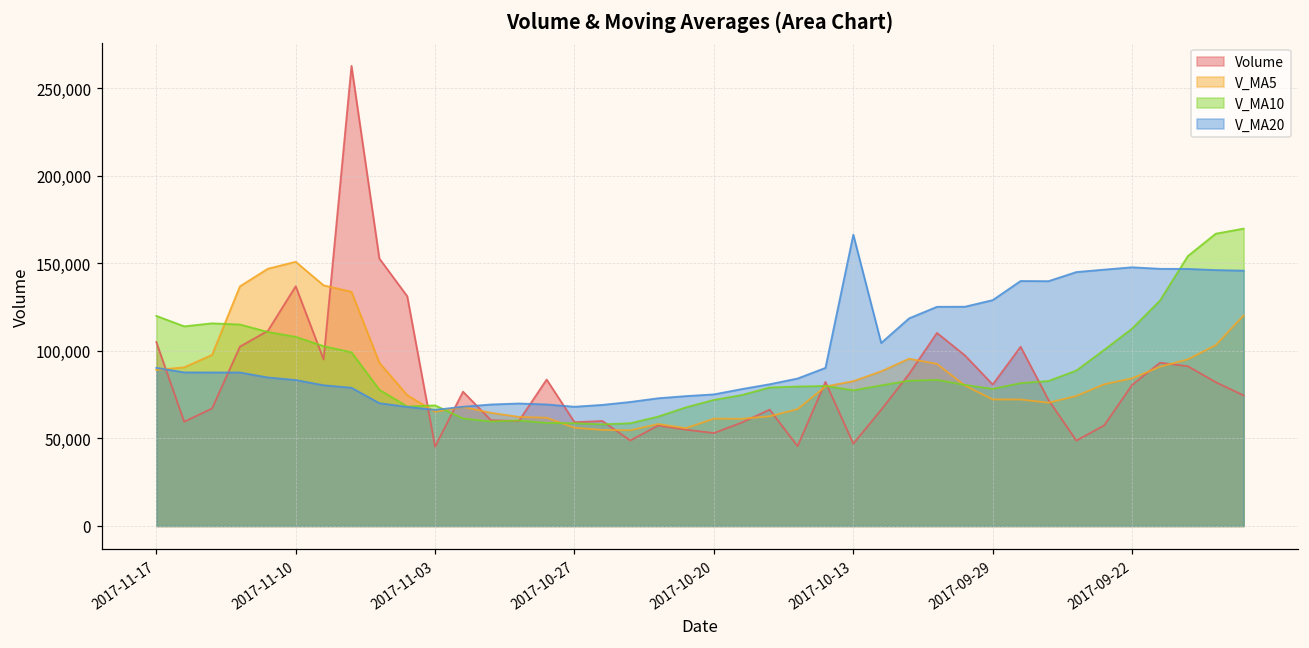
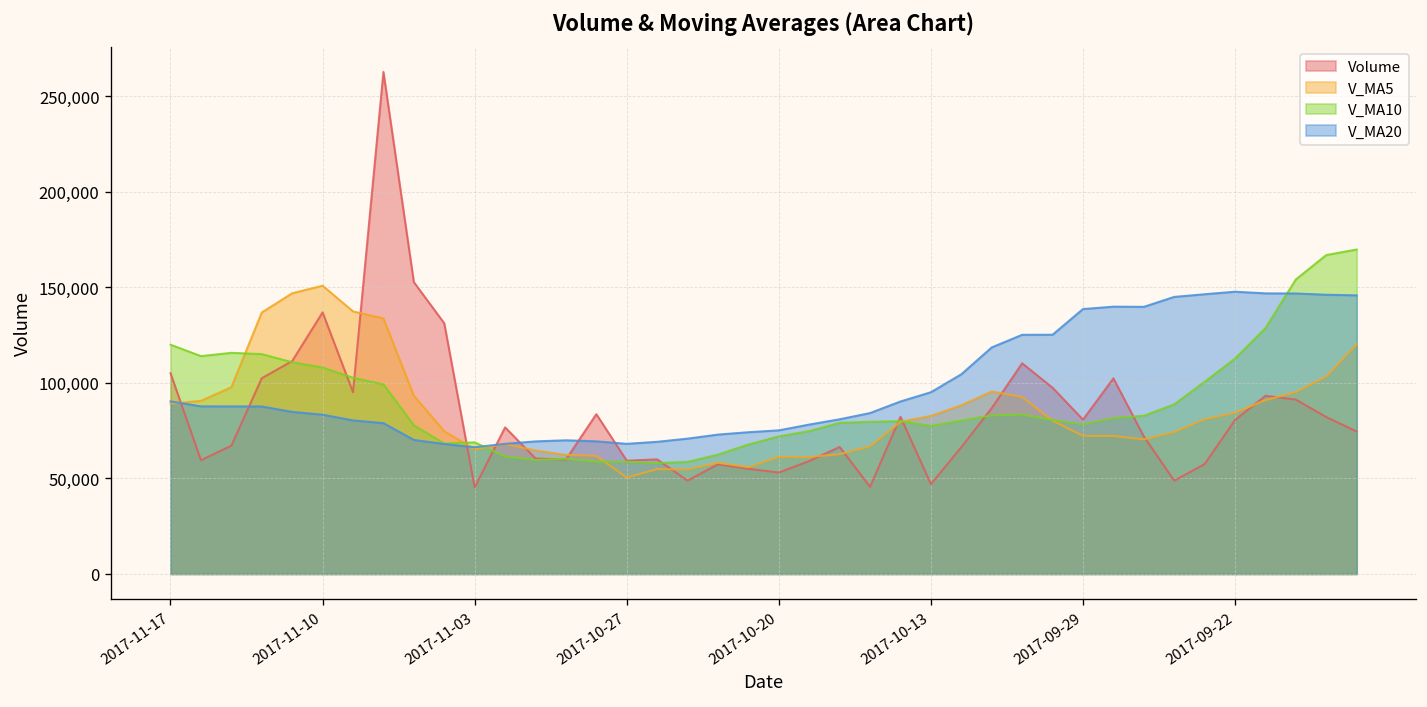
  {
    "Volume": {
      "2017-11-17": "105,000",
      "2017-11-10": "137,000",
      "2017-11-03": "45,000",
      "2017-10-20": "53,000",
      "2017-10-13": "47,000",
      "2017-09-29": "81,000",
      "2017-09-22": "81,000"
    },
    "V_MA5": {
      "2017-11-10": "151,000",
-     "2017-10-27": "56,000",
+     "2017-10-27": "50,000",
      "2017-10-20": "61,000",
      "2017-10-13": "83,000",
      "2017-09-29": "72,000",
      "2017-09-22": "84,000"
    },
    "V_MA10": {
      "2017-11-17": "120,000",
      "2017-11-10": "108,000",
      "2017-11-03": "69,000",
      "2017-10-20": "72,000",
      "2017-10-13": "77,000",
      "2017-09-29": "78,000",
      "2017-09-22": "113,000"
    },
    "V_MA20": {
      "2017-11-10": "83,000",
      "2017-10-27": "68,000",
      "2017-10-20": "75,000",
-     "2017-10-13": "166,000",
-     "2017-09-29": "129,000",
+     "2017-10-13": "95,000",
+     "2017-09-29": "139,000",
      "2017-09-22": "148,000"
    }
  }
